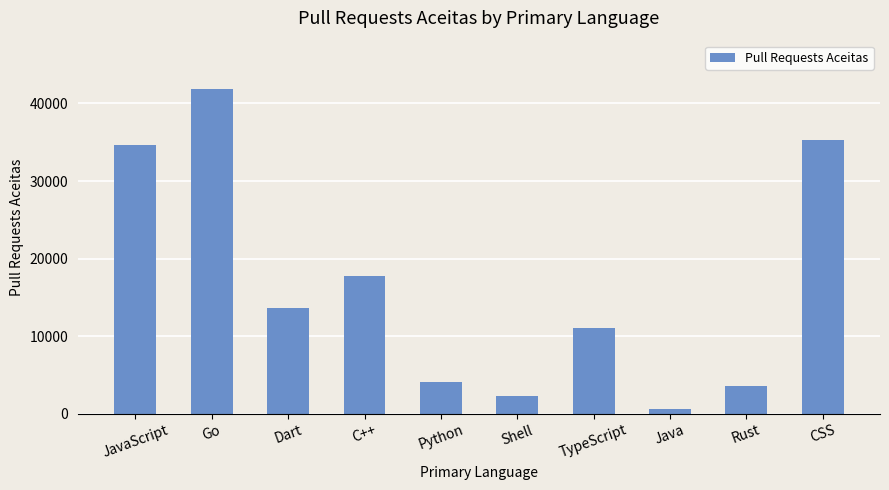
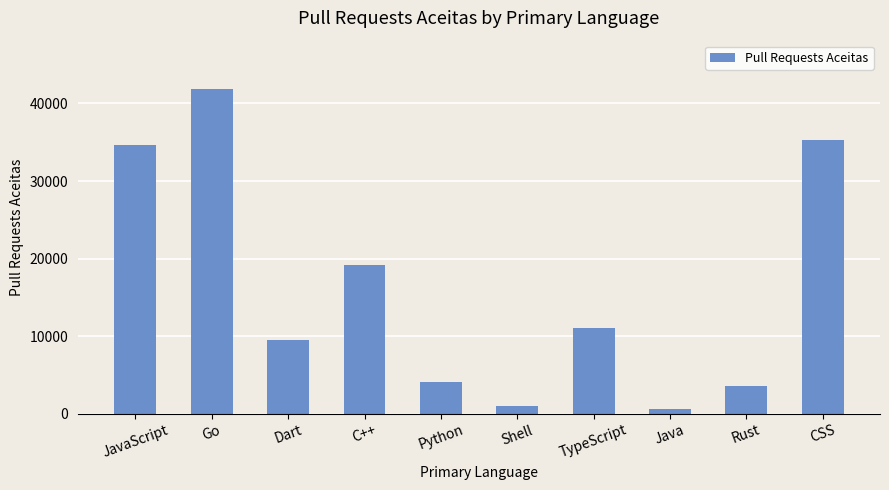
  {
    "JavaScript": 35000,
    "Go": 42000,
-   "Dart": 14000,
-   "C++": 18000,
+   "Dart": 9000,
+   "C++": 19000,
    "Python": 4000,
-   "Shell": 2000,
+   "Shell": 1000,
    "TypeScript": 11000,
    "Java": 1000,
    "Rust": 4000,
    "CSS": 35000
  }
